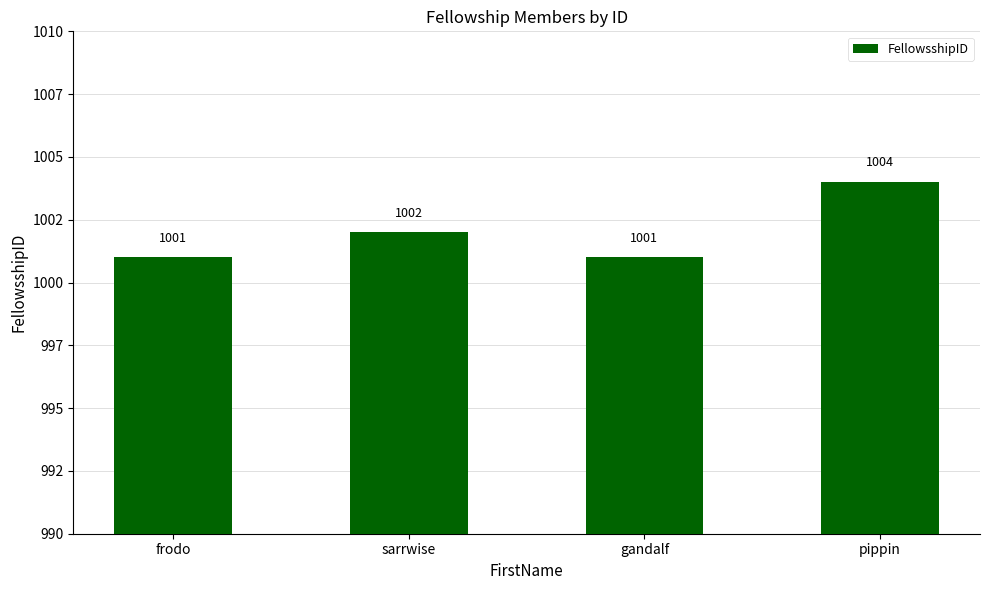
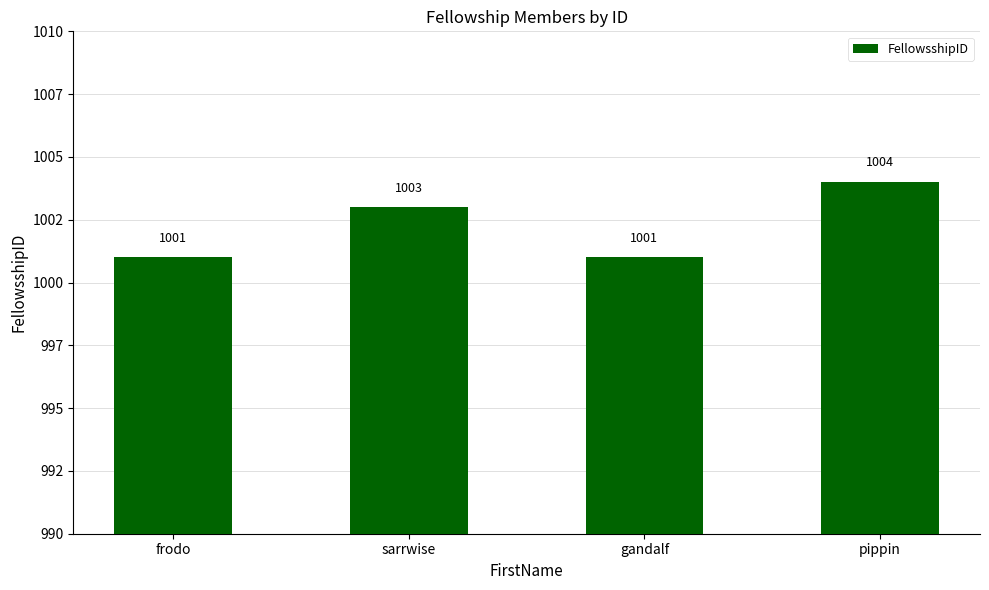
  {
    "frodo": 1001,
-   "sarrwise": 1002,
+   "sarrwise": 1003,
    "gandalf": 1001,
    "pippin": 1004
  }
